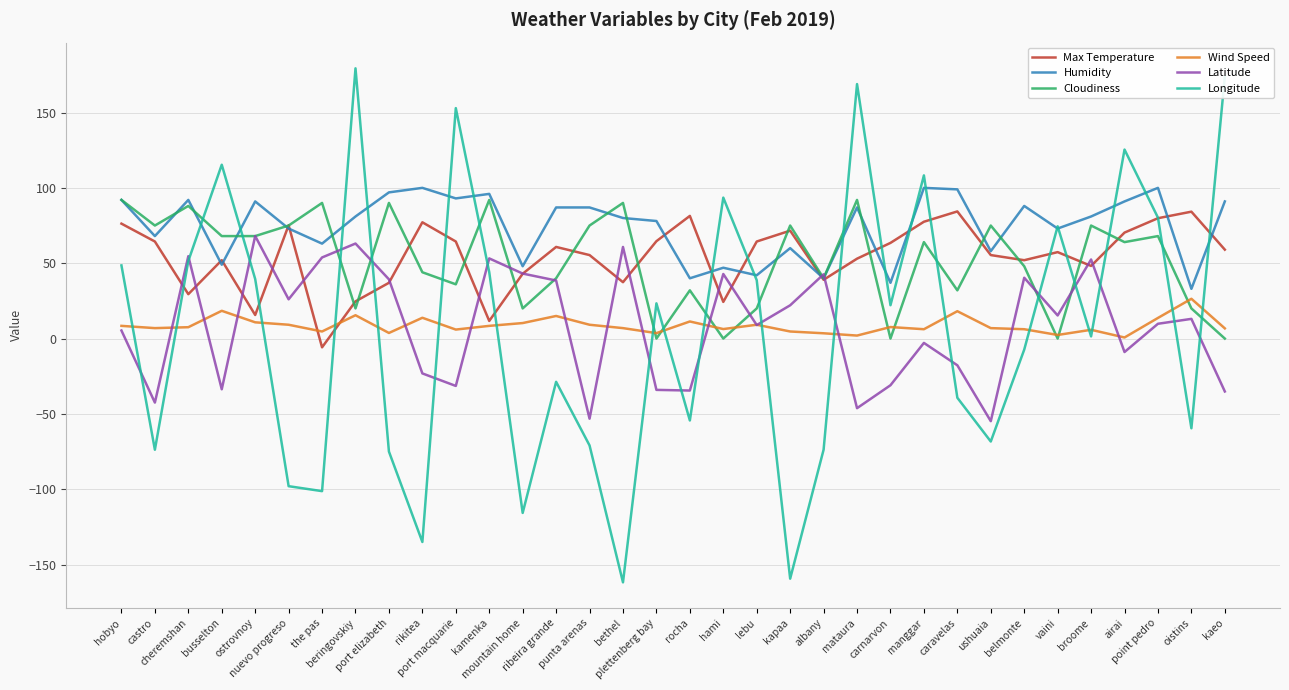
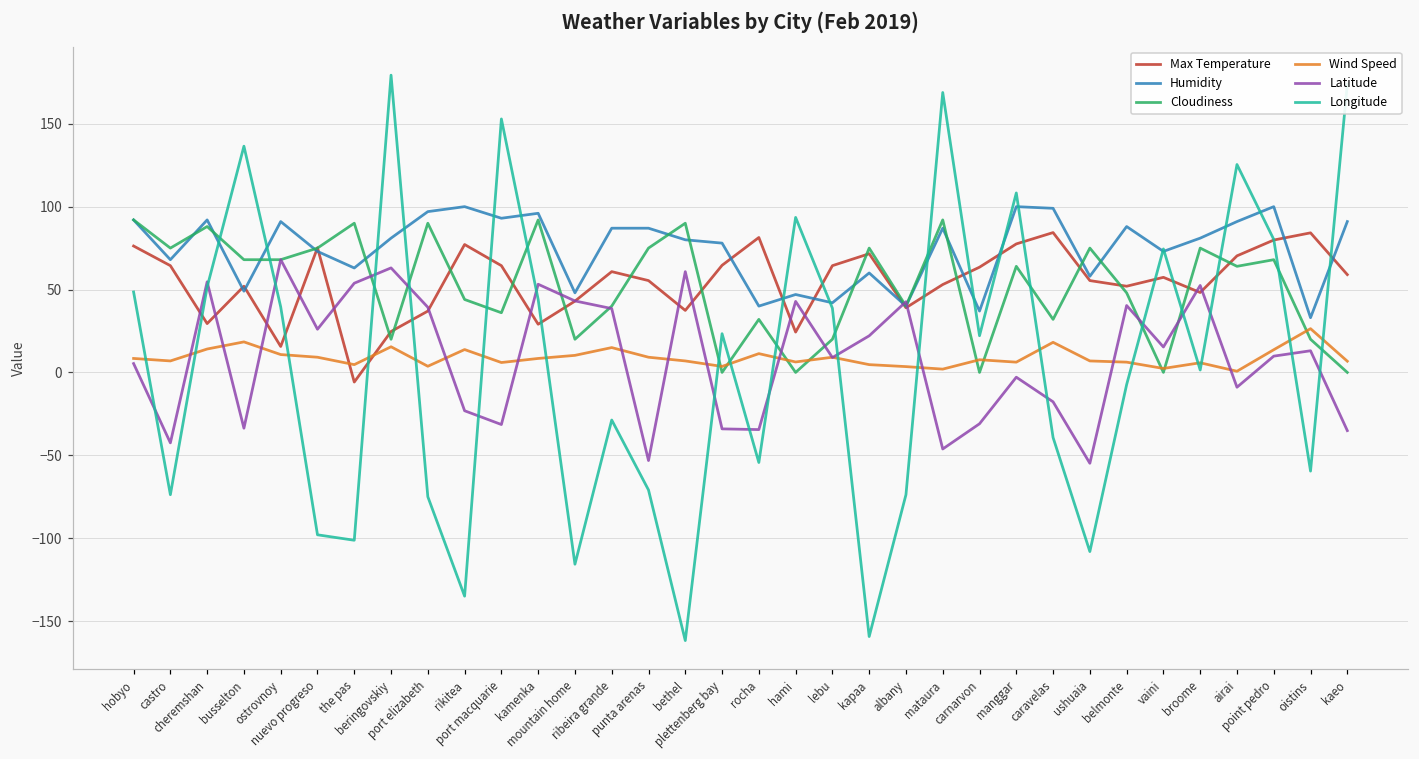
  {
    "Max Temperature": {
      "hobyo": 76,
      "castro": 64,
      "cheremshan": 29,
      "busselton": 52,
      "ostrovnoy": 16,
      "the pas": -6,
      "beringovskiy": 25,
      "port elizabeth": 37,
      "rikitea": 77,
      "port macquarie": 64,
-     "kamenka": 12,
+     "kamenka": 29,
      "ribeira grande": 61,
      "punta arenas": 55,
      "bethel": 37,
      "plettenberg bay": 65,
      "rocha": 81,
      "hami": 24,
      "lebu": 64,
      "kapaa": 72,
      "mataura": 53,
      "carnarvon": 63,
      "manggar": 78,
      "caravelas": 84,
      "ushuaia": 55,
      "belmonte": 52,
      "vaini": 57,
      "broome": 48,
      "airai": 70,
      "oistins": 84,
      "kaeo": 59
    },
    "Humidity": {
      "castro": 68,
      "cheremshan": 92,
      "busselton": 49,
      "ostrovnoy": 91,
      "nuevo progreso": 73,
      "the pas": 63,
      "beringovskiy": 81,
      "port elizabeth": 97,
      "rikitea": 100,
      "port macquarie": 93,
      "kamenka": 96,
      "mountain home": 48,
      "ribeira grande": 87,
      "punta arenas": 87,
      "bethel": 80,
      "plettenberg bay": 78,
      "rocha": 40,
      "hami": 47,
      "lebu": 42,
      "kapaa": 60,
      "mataura": 87,
      "carnarvon": 37,
      "manggar": 100,
      "caravelas": 99,
      "ushuaia": 58,
      "belmonte": 88,
      "broome": 81,
      "airai": 91,
      "point pedro": 100,
      "oistins": 33,
      "kaeo": 91
    },
    "Cloudiness": {
      "castro": 75,
      "cheremshan": 88,
      "busselton": 68,
      "the pas": 90,
      "beringovskiy": 20,
      "port elizabeth": 90,
      "rikitea": 44,
      "port macquarie": 36,
      "kamenka": 92,
      "mountain home": 20,
      "punta arenas": 75,
      "bethel": 90,
      "plettenberg bay": 0,
      "rocha": 32,
      "hami": 0,
      "lebu": 20,
      "kapaa": 75,
      "mataura": 92,
      "carnarvon": 0,
      "manggar": 64,
      "caravelas": 32,
      "ushuaia": 75,
      "belmonte": 48,
      "vaini": 0,
      "broome": 75,
      "airai": 64,
      "point pedro": 68,
      "oistins": 20,
      "kaeo": 0
    },
    "Wind Speed": {
      "hobyo": 8,
      "castro": 7,
-     "cheremshan": 8,
+     "cheremshan": 14,
      "busselton": 18,
      "ostrovnoy": 11,
      "nuevo progreso": 9,
      "the pas": 5,
      "beringovskiy": 15,
      "port elizabeth": 4,
      "rikitea": 14,
      "port macquarie": 6,
      "kamenka": 8,
      "mountain home": 10,
      "ribeira grande": 15,
      "punta arenas": 9,
      "bethel": 7,
      "plettenberg bay": 4,
      "rocha": 11,
      "hami": 6,
      "kapaa": 5,
      "albany": 4,
      "mataura": 2,
      "carnarvon": 8,
      "manggar": 6,
      "caravelas": 18,
      "ushuaia": 7,
      "belmonte": 6,
      "vaini": 2,
      "broome": 6,
      "airai": 1,
      "point pedro": 14,
      "oistins": 26,
      "kaeo": 7
    },
    "Latitude": {
      "hobyo": 5,
      "castro": -42,
      "cheremshan": 55,
      "busselton": -34,
      "nuevo progreso": 26,
      "the pas": 54,
      "beringovskiy": 63,
      "port elizabeth": 39,
      "rikitea": -23,
      "port macquarie": -31,
      "kamenka": 53,
      "punta arenas": -53,
      "bethel": 61,
      "plettenberg bay": -34,
      "rocha": -34,
      "hami": 43,
      "kapaa": 22,
      "albany": 43,
      "mataura": -46,
      "carnarvon": -31,
      "manggar": -3,
      "caravelas": -18,
      "ushuaia": -55,
      "belmonte": 40,
      "vaini": 15,
      "broome": 52,
      "airai": -9,
      "point pedro": 10,
      "oistins": 13,
      "kaeo": -35
    },
    "Longitude": {
      "hobyo": 49,
      "castro": -74,
      "cheremshan": 52,
-     "busselton": 115,
+     "busselton": 136,
      "ostrovnoy": 40,
      "nuevo progreso": -98,
      "the pas": -101,
      "beringovskiy": 179,
      "port elizabeth": -75,
      "rikitea": -135,
      "port macquarie": 153,
      "kamenka": 44,
      "mountain home": -116,
      "ribeira grande": -29,
      "punta arenas": -71,
      "bethel": -162,
      "plettenberg bay": 23,
      "rocha": -54,
      "hami": 94,
      "lebu": 39,
      "kapaa": -159,
      "albany": -74,
      "mataura": 169,
      "carnarvon": 22,
      "manggar": 108,
      "caravelas": -39,
-     "ushuaia": -68,
+     "ushuaia": -108,
      "belmonte": -7,
      "broome": 1,
      "airai": 125,
      "oistins": -60
    }
  }
